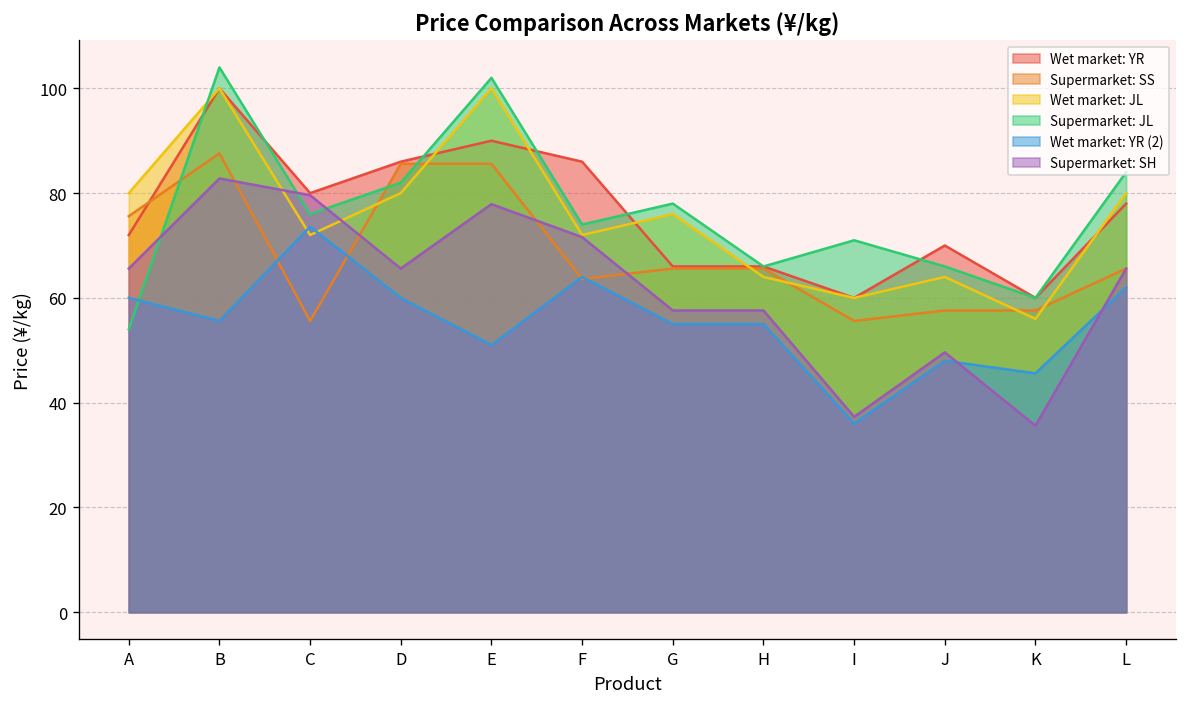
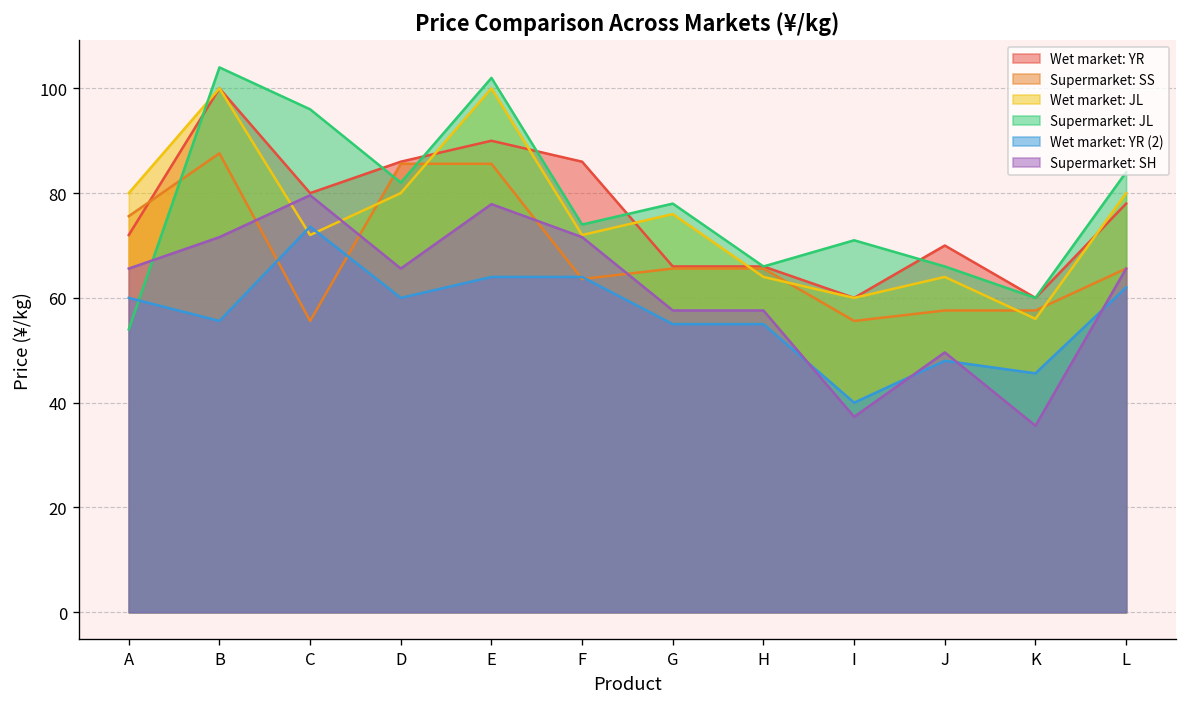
  {
    "Supermarket: JL": {
      "A": 54,
      "B": 104,
-     "C": 76,
+     "C": 96,
      "D": 82,
      "E": 102,
      "F": 74,
      "G": 78,
      "I": 71,
      "J": 66,
      "L": 84
    },
    "Wet market: YR (2)": {
      "A": 60,
      "B": 56,
      "C": 74,
      "D": 60,
-     "E": 51,
+     "E": 64,
      "G": 55,
      "H": 55,
-     "I": 36,
+     "I": 40,
      "J": 48,
      "K": 46,
      "L": 62
    },
    "Supermarket: SH": {
      "A": 66,
-     "B": 83,
+     "B": 72,
      "D": 66,
      "E": 78,
      "G": 58,
      "H": 58,
      "I": 37,
      "J": 50,
      "K": 36
    }
  }
